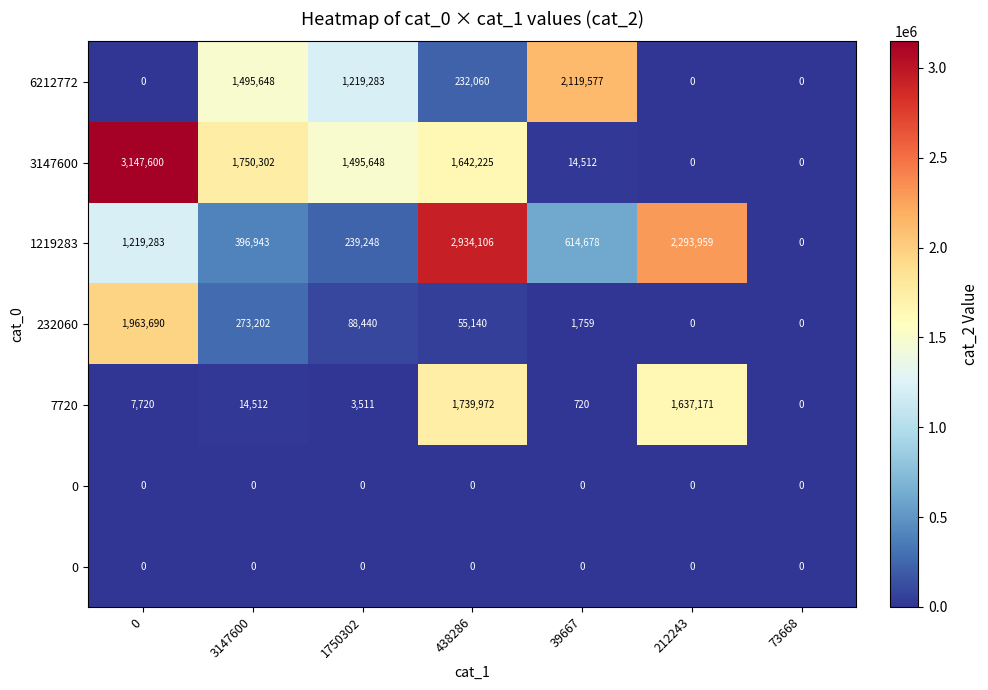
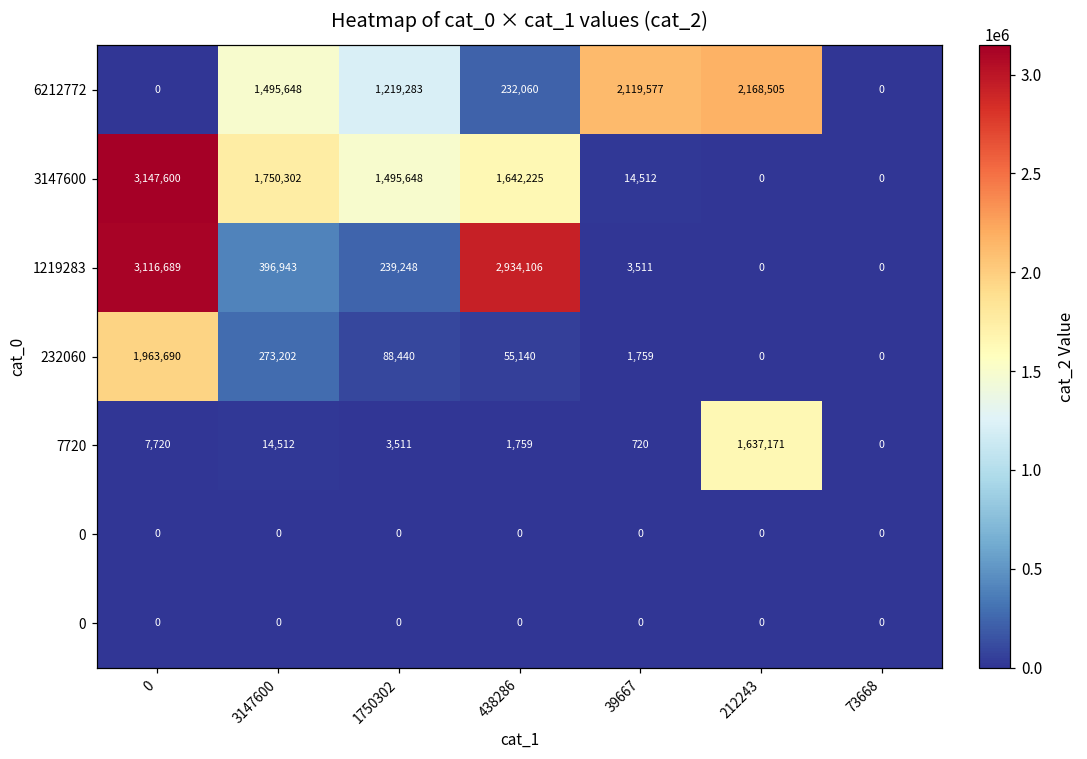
  {
    "6212772": {
      "0": "0",
      "3147600": "1,495,648",
      "1750302": "1,219,283",
      "438286": "232,060",
      "39667": "2,119,577",
-     "212243": "0",
+     "212243": "2,168,505",
      "73668": "0"
    },
    "3147600": {
      "0": "3,147,600",
      "3147600": "1,750,302",
      "1750302": "1,495,648",
      "438286": "1,642,225",
      "39667": "14,512",
      "212243": "0",
      "73668": "0"
    },
    "1219283": {
-     "0": "1,219,283",
+     "0": "3,116,689",
      "3147600": "396,943",
      "1750302": "239,248",
      "438286": "2,934,106",
-     "39667": "614,678",
-     "212243": "2,293,959",
+     "39667": "3,511",
+     "212243": "0",
      "73668": "0"
    },
    "232060": {
      "0": "1,963,690",
      "3147600": "273,202",
      "1750302": "88,440",
      "438286": "55,140",
      "39667": "1,759",
      "212243": "0",
      "73668": "0"
    },
    "7720": {
      "0": "7,720",
      "3147600": "14,512",
      "1750302": "3,511",
-     "438286": "1,739,972",
+     "438286": "1,759",
      "39667": "720",
      "212243": "1,637,171",
      "73668": "0"
    }
  }
